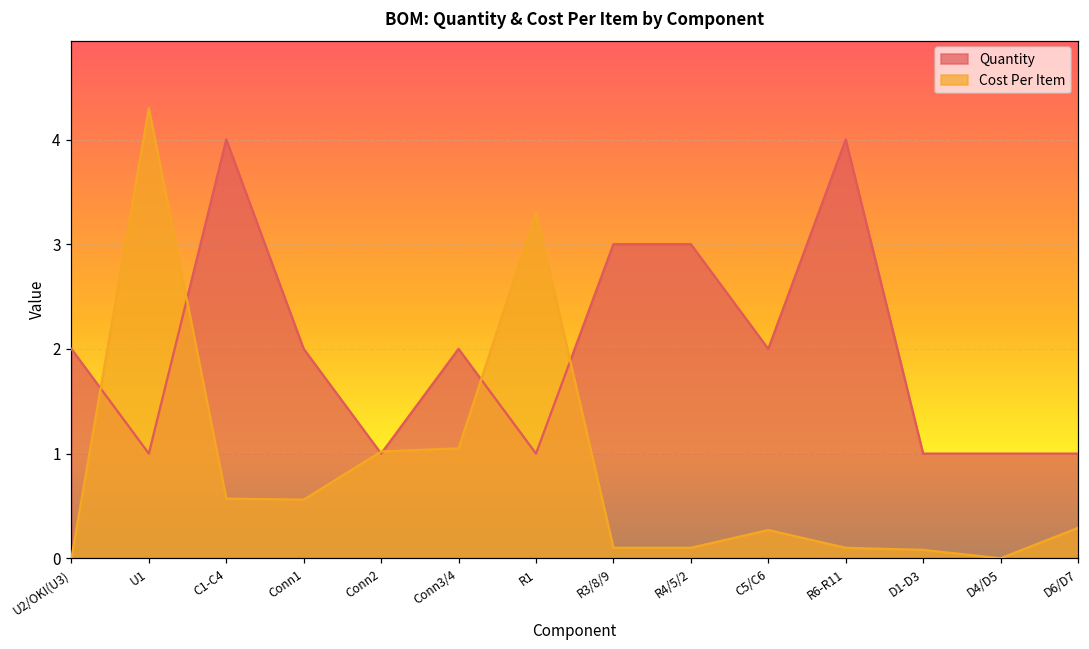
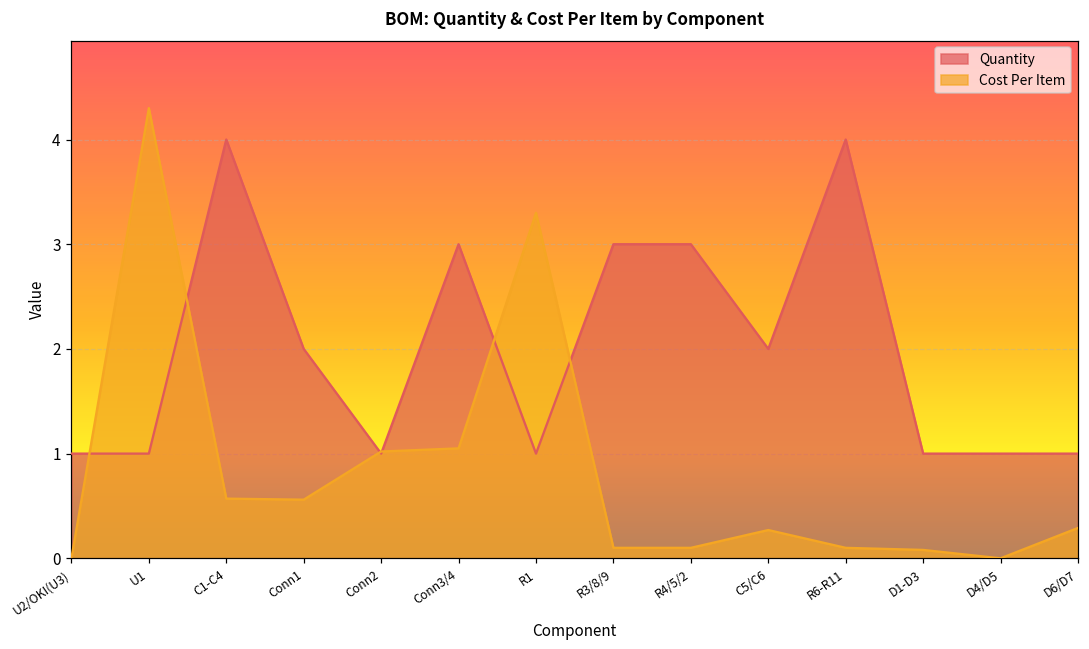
  {
    "Quantity": {
-     "U2/OKI(U3)": 2,
+     "U2/OKI(U3)": 1,
      "U1": 1,
      "C1-C4": 4,
      "Conn1": 2,
-     "Conn3/4": 2,
+     "Conn3/4": 3,
      "R1": 1,
      "R3/8/9": 3,
      "R4/5/2": 3,
      "C5/C6": 2,
      "R6-R11": 4,
      "D1-D3": 1,
      "D4/D5": 1,
      "D6/D7": 1
    },
    "Cost Per Item": {
      "U2/OKI(U3)": 0,
      "U1": 4.3,
      "C1-C4": 0.6,
      "Conn1": 0.6,
      "Conn3/4": 1.1,
      "R1": 3.3,
      "R3/8/9": 0.1,
      "R4/5/2": 0.1,
      "C5/C6": 0.3,
      "R6-R11": 0.1,
      "D1-D3": 0.1,
      "D4/D5": 0,
      "D6/D7": 0.3
    }
  }
